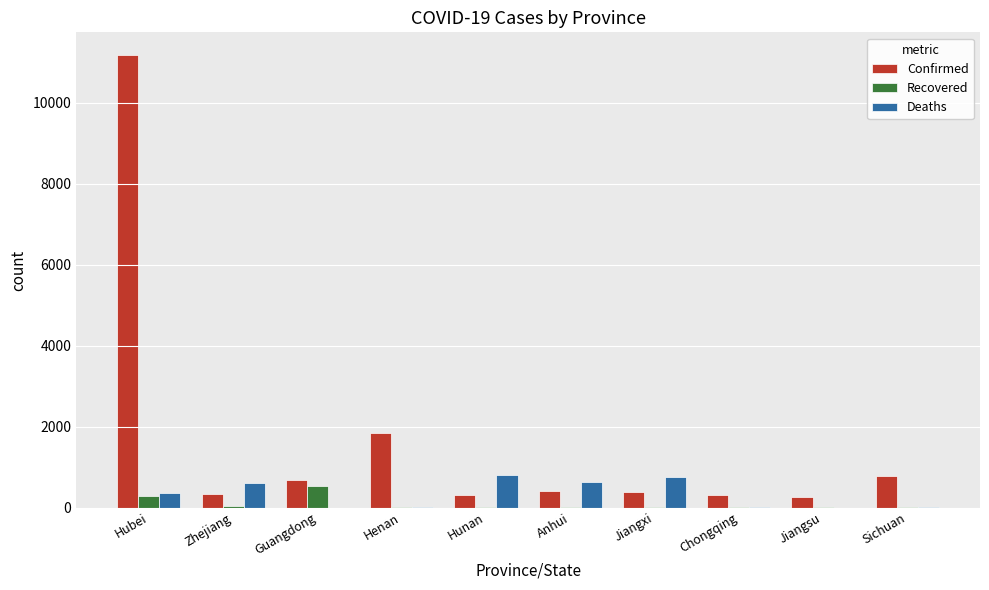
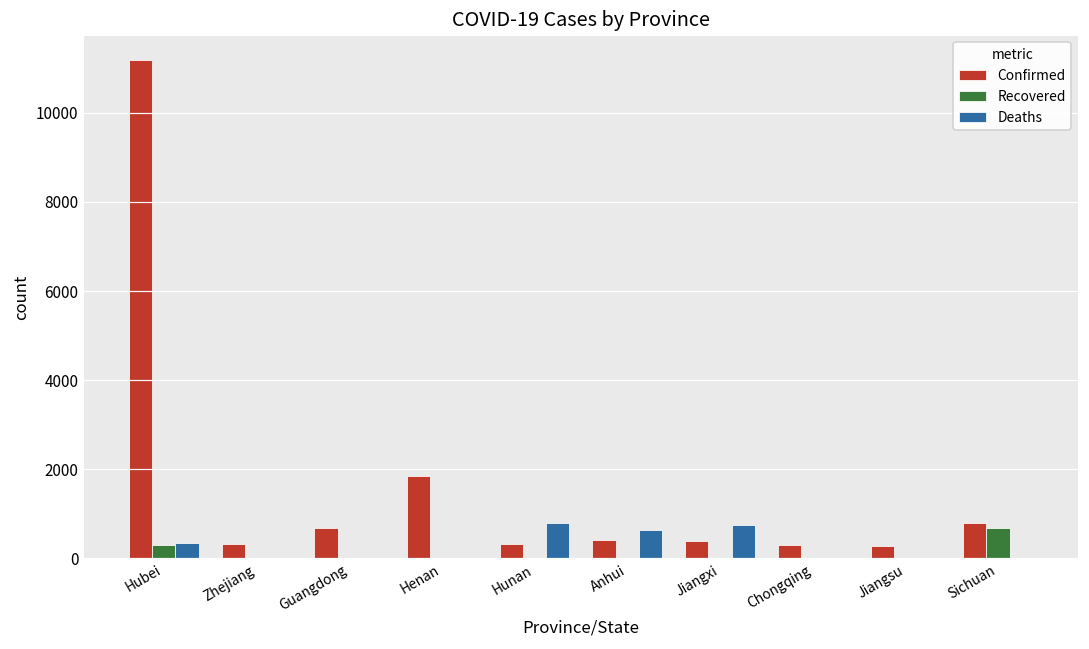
  {
    "Confirmed": {
      "Hubei": 11200,
      "Zhejiang": 300,
      "Guangdong": 700,
      "Henan": 1800,
      "Hunan": 300,
      "Anhui": 400,
      "Jiangxi": 400,
      "Chongqing": 300,
      "Jiangsu": 300,
      "Sichuan": 800
    },
    "Recovered": {
      "Hubei": 300,
-     "Guangdong": 500,
-     "Sichuan": 0
+     "Guangdong": 0,
+     "Sichuan": 700
    },
    "Deaths": {
      "Hubei": 400,
-     "Zhejiang": 600,
+     "Zhejiang": 0,
      "Guangdong": 0,
      "Hunan": 800,
      "Anhui": 600,
      "Jiangxi": 700,
      "Jiangsu": 0
    }
  }
